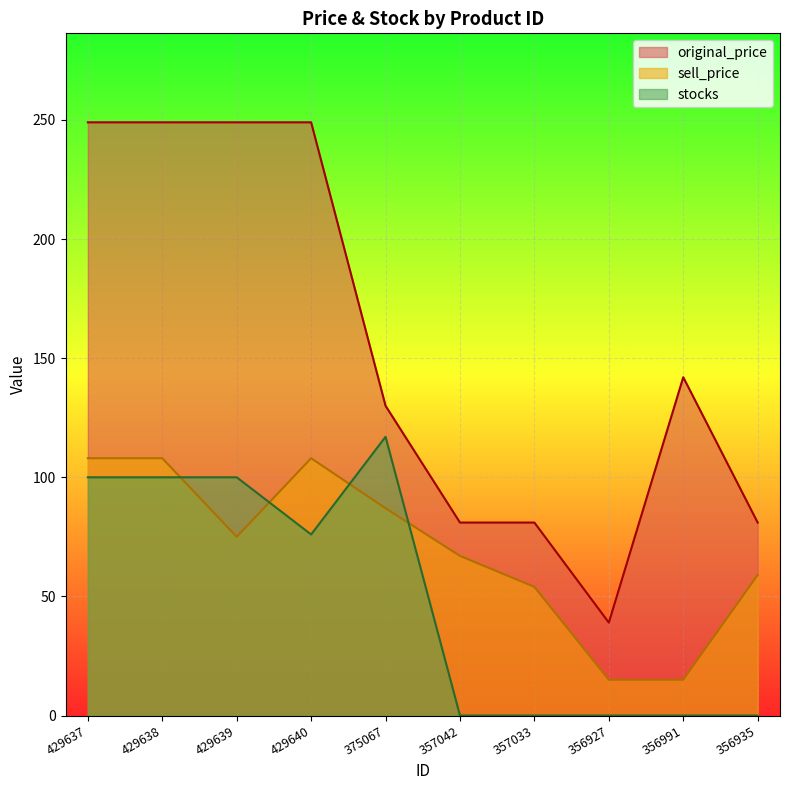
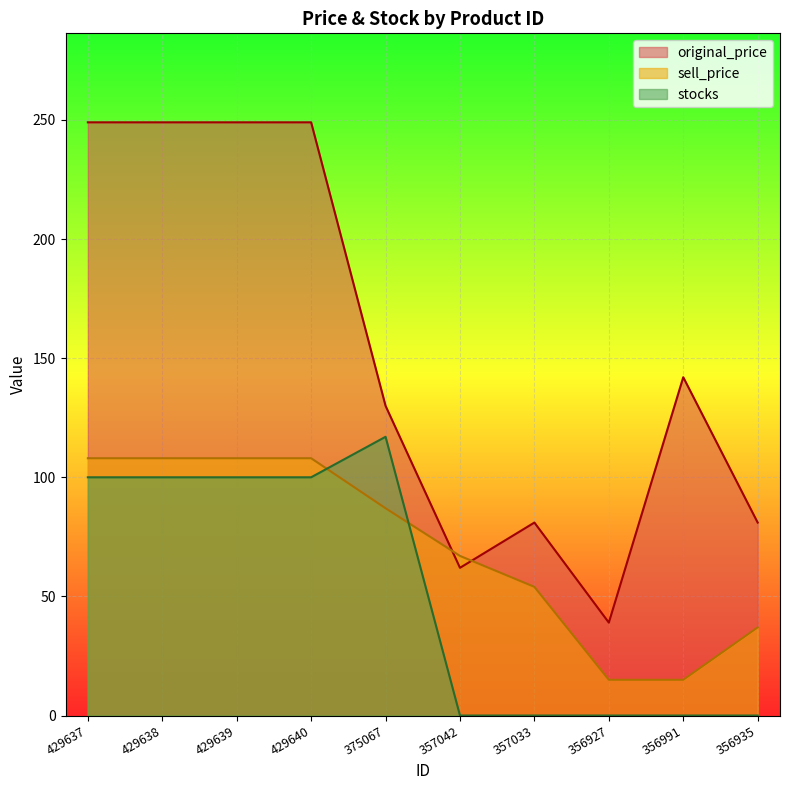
  {
    "original_price": {
      "429637": 249,
      "429638": 249,
      "429639": 249,
      "429640": 249,
      "375067": 130,
-     "357042": 81,
+     "357042": 62,
      "357033": 81,
      "356927": 39,
      "356991": 142,
      "356935": 81
    },
    "sell_price": {
      "429637": 108,
      "429638": 108,
-     "429639": 75,
+     "429639": 108,
      "429640": 108,
      "375067": 87,
      "357042": 67,
      "357033": 54,
      "356927": 15,
      "356991": 15,
-     "356935": 59
+     "356935": 37
    },
    "stocks": {
      "429637": 100,
      "429638": 100,
      "429639": 100,
-     "429640": 76,
+     "429640": 100,
      "375067": 117,
      "357042": 0,
      "357033": 0,
      "356927": 0,
      "356991": 0,
      "356935": 0
    }
  }
